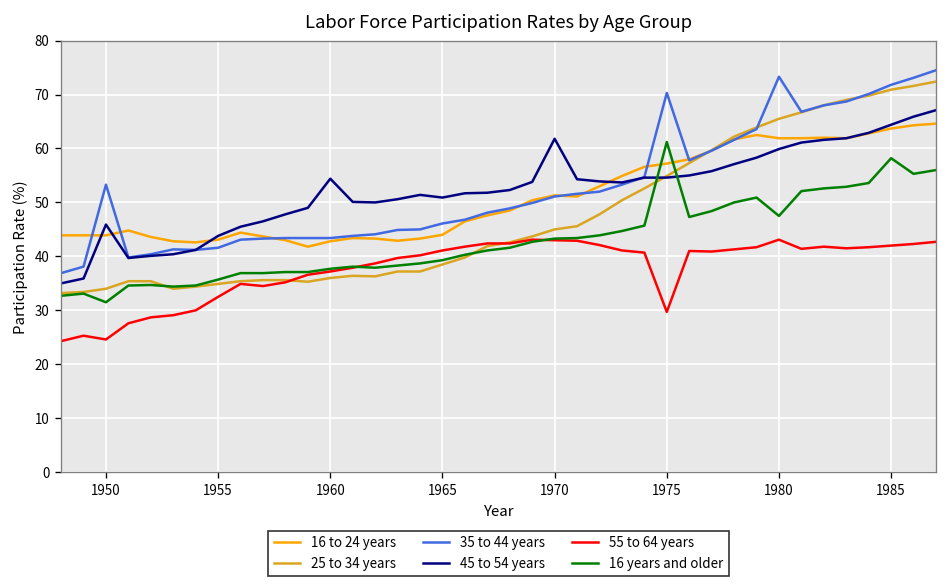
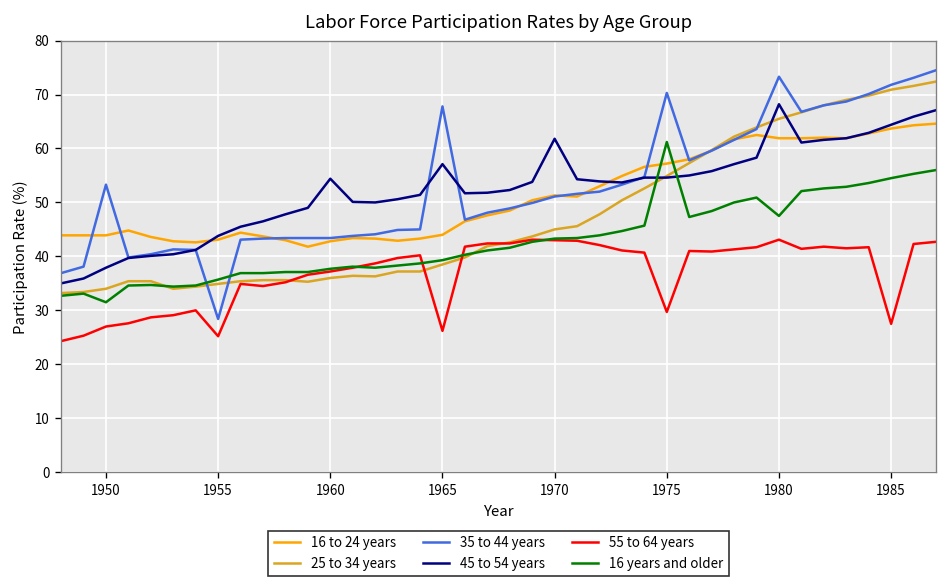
  {
    "35 to 44 years": {
      "1950": 53,
-     "1955": 42,
+     "1955": 28,
      "1960": 43,
-     "1965": 46,
+     "1965": 68,
      "1975": 70,
      "1980": 73,
      "1985": 72
    },
    "45 to 54 years": {
-     "1950": 46,
+     "1950": 38,
      "1955": 44,
      "1960": 54,
-     "1965": 51,
+     "1965": 57,
      "1970": 62,
-     "1980": 60,
+     "1980": 68,
      "1985": 64
    },
    "55 to 64 years": {
-     "1950": 25,
-     "1955": 33,
-     "1965": 41,
+     "1950": 27,
+     "1955": 25,
+     "1965": 26,
      "1975": 30,
      "1980": 43,
-     "1985": 42
+     "1985": 28
    },
    "16 years and older": {
      "1950": 32,
      "1955": 36,
      "1965": 39,
      "1975": 61,
      "1980": 48,
-     "1985": 58
+     "1985": 55
    }
  }
